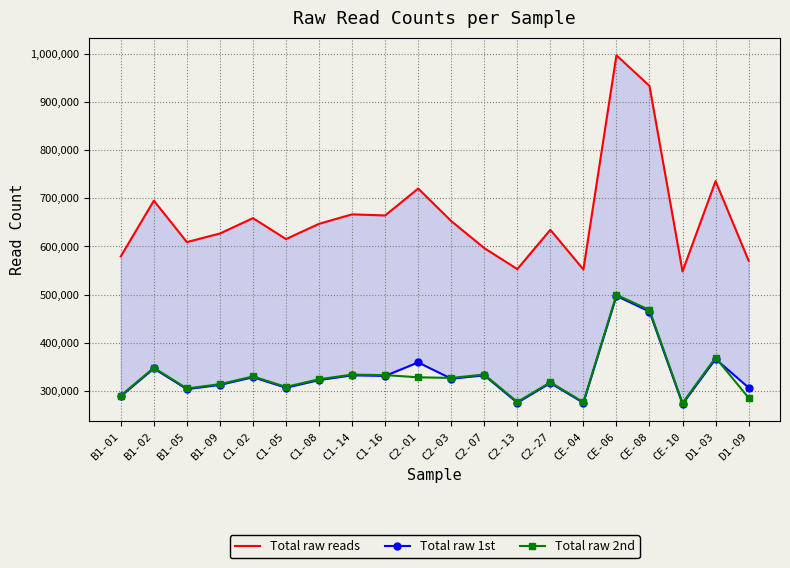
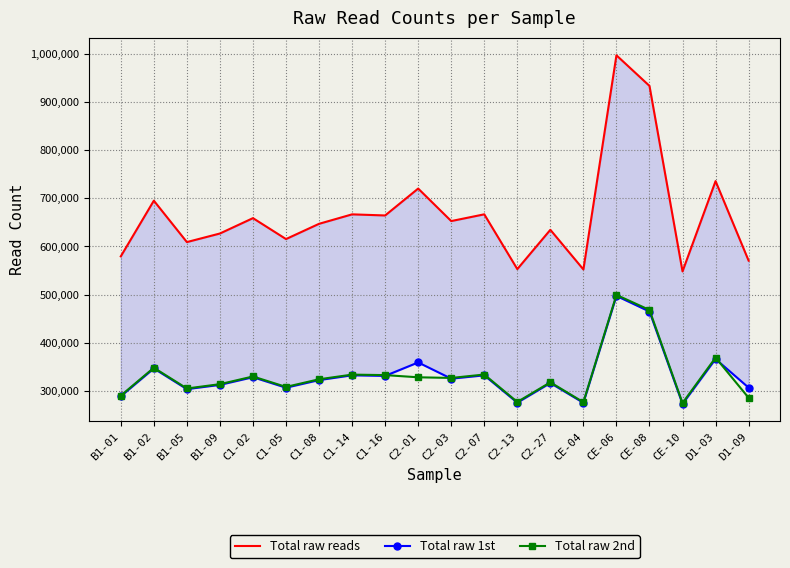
  {
    "Total raw reads": {
      "B1-01": "580,000",
      "B1-02": "700,000",
      "B1-05": "610,000",
      "B1-09": "630,000",
      "C1-02": "660,000",
      "C1-05": "620,000",
      "C1-08": "650,000",
      "C1-14": "670,000",
      "C1-16": "660,000",
      "C2-01": "720,000",
      "C2-03": "650,000",
-     "C2-07": "600,000",
+     "C2-07": "670,000",
      "C2-13": "550,000",
      "C2-27": "630,000",
      "CE-04": "550,000",
      "CE-06": "1,000,000",
      "CE-08": "930,000",
      "CE-10": "550,000",
      "D1-03": "740,000",
      "D1-09": "570,000"
    },
    "Total raw 1st": {
      "C2-01": "360,000",
      "D1-09": "310,000"
    },
    "Total raw 2nd": {
      "C2-01": "330,000",
      "D1-09": "290,000"
    }
  }
